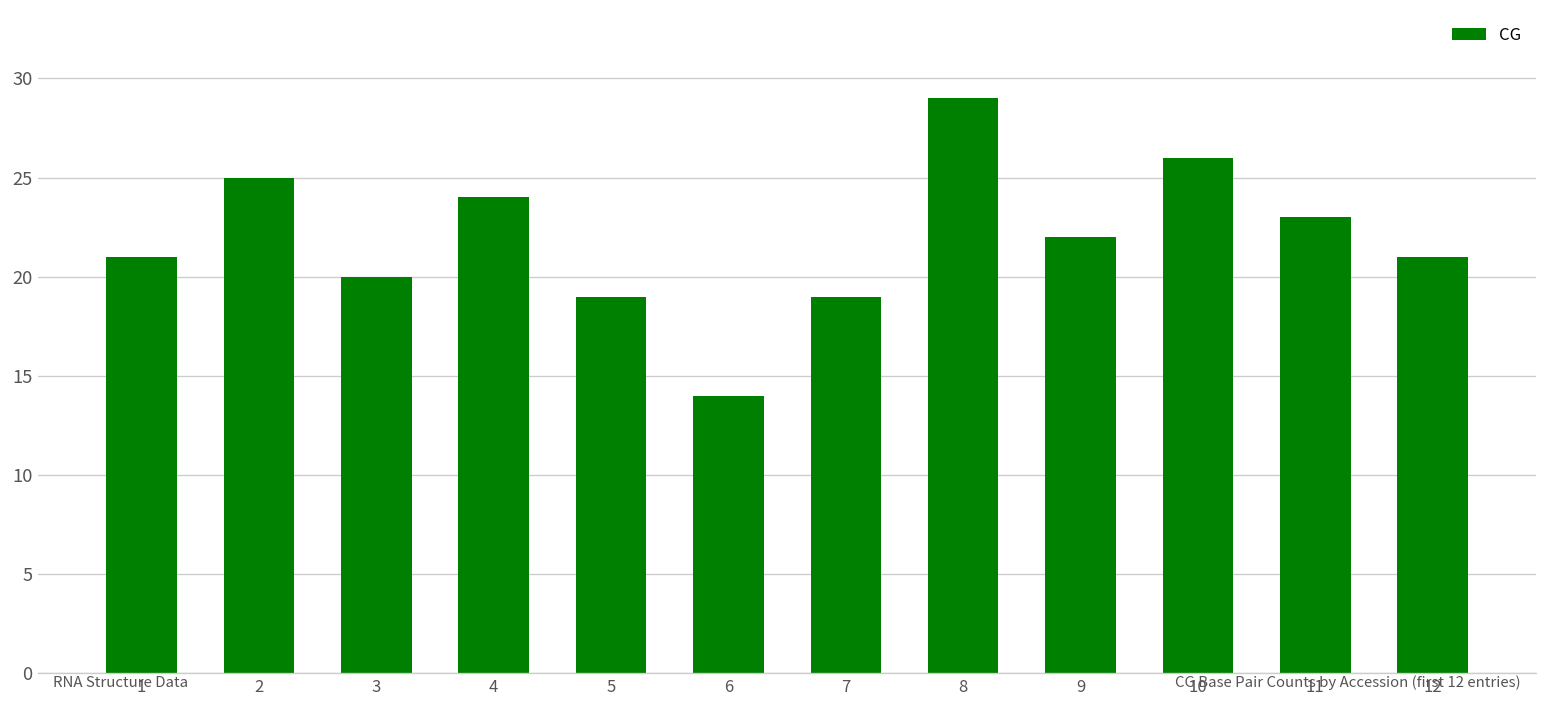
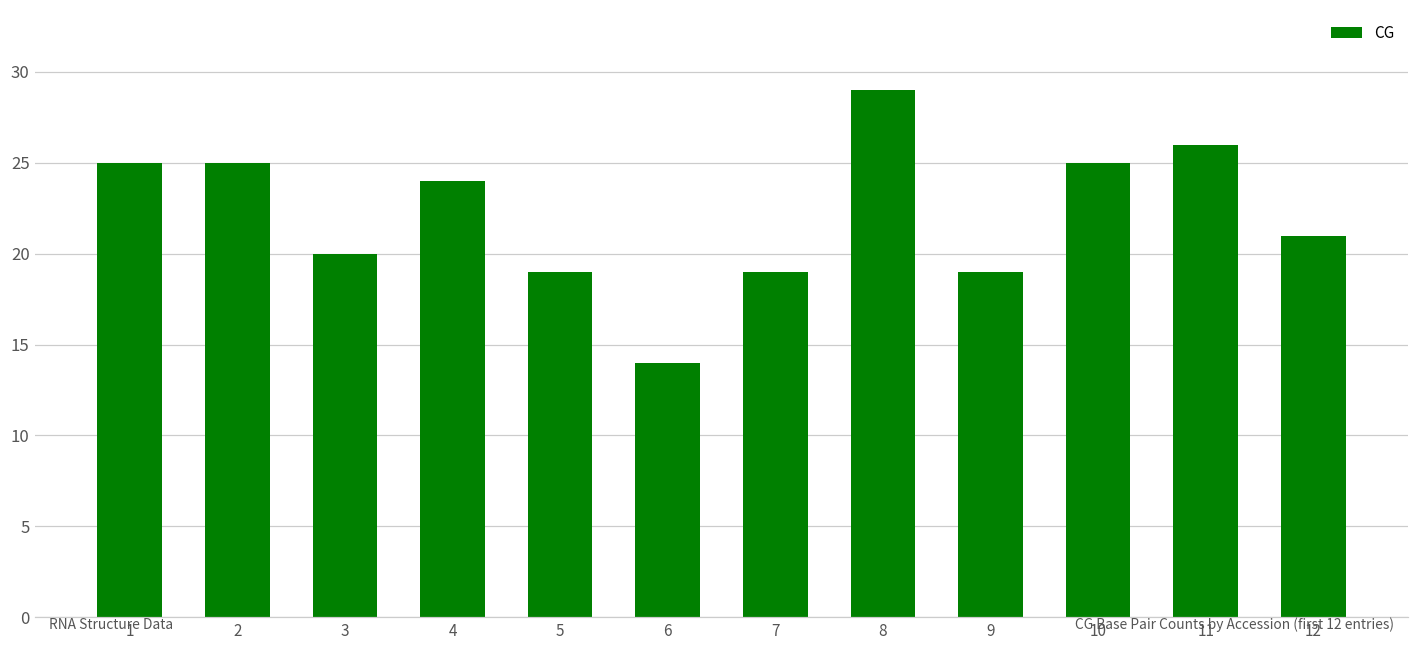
  {
-   "1": 21,
+   "1": 25,
    "2": 25,
    "3": 20,
    "4": 24,
    "5": 19,
    "6": 14,
    "7": 19,
    "8": 29,
-   "9": 22,
-   "10": 26,
-   "11": 23,
+   "9": 19,
+   "10": 25,
+   "11": 26,
    "12": 21
  }
